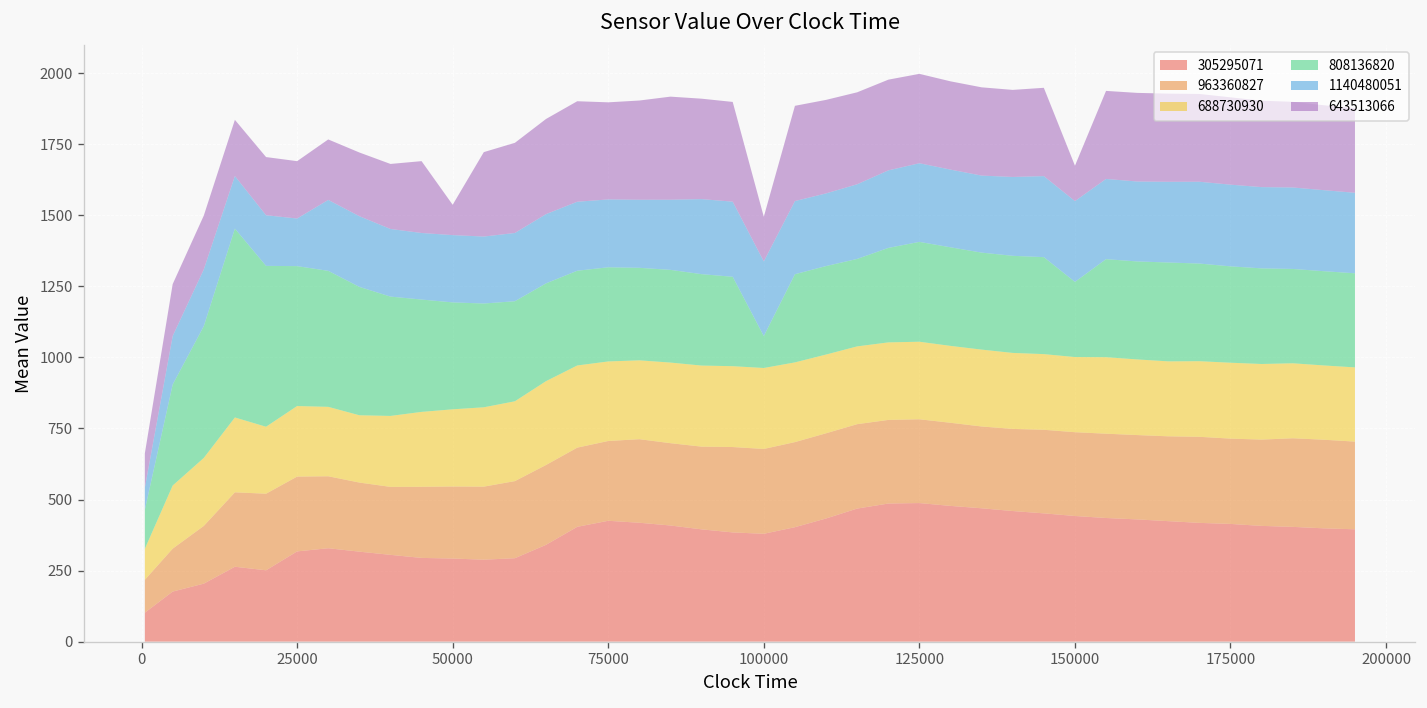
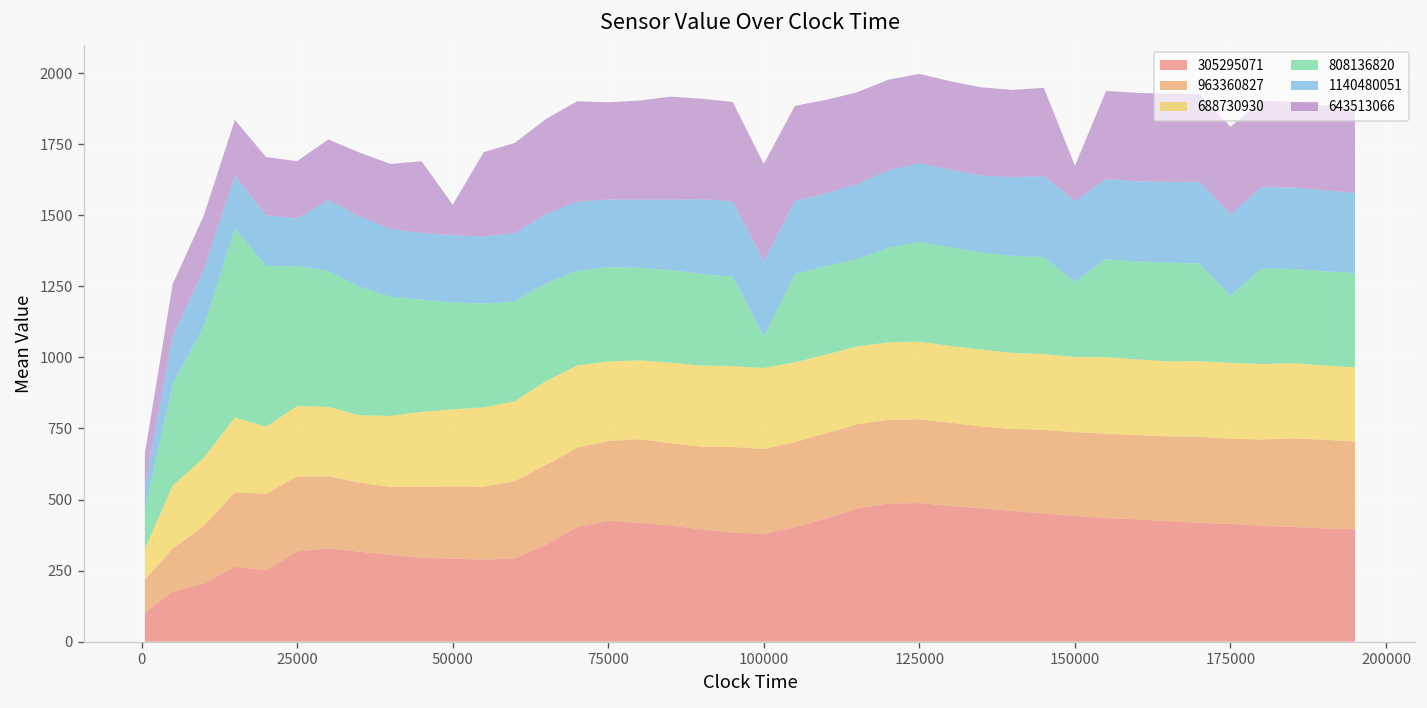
  {
    "808136820": {
      "25000": 490,
      "50000": 380,
      "75000": 330,
      "100000": 110,
      "125000": 350,
      "150000": 260,
-     "175000": 340
+     "175000": 240
    },
    "1140480051": {
      "25000": 170,
      "50000": 240,
      "75000": 240,
      "100000": 260,
      "125000": 280,
      "150000": 280,
      "175000": 290
    },
    "643513066": {
      "25000": 200,
      "50000": 110,
      "75000": 340,
-     "100000": 160,
+     "100000": 340,
      "125000": 310,
      "150000": 120
    }
  }
